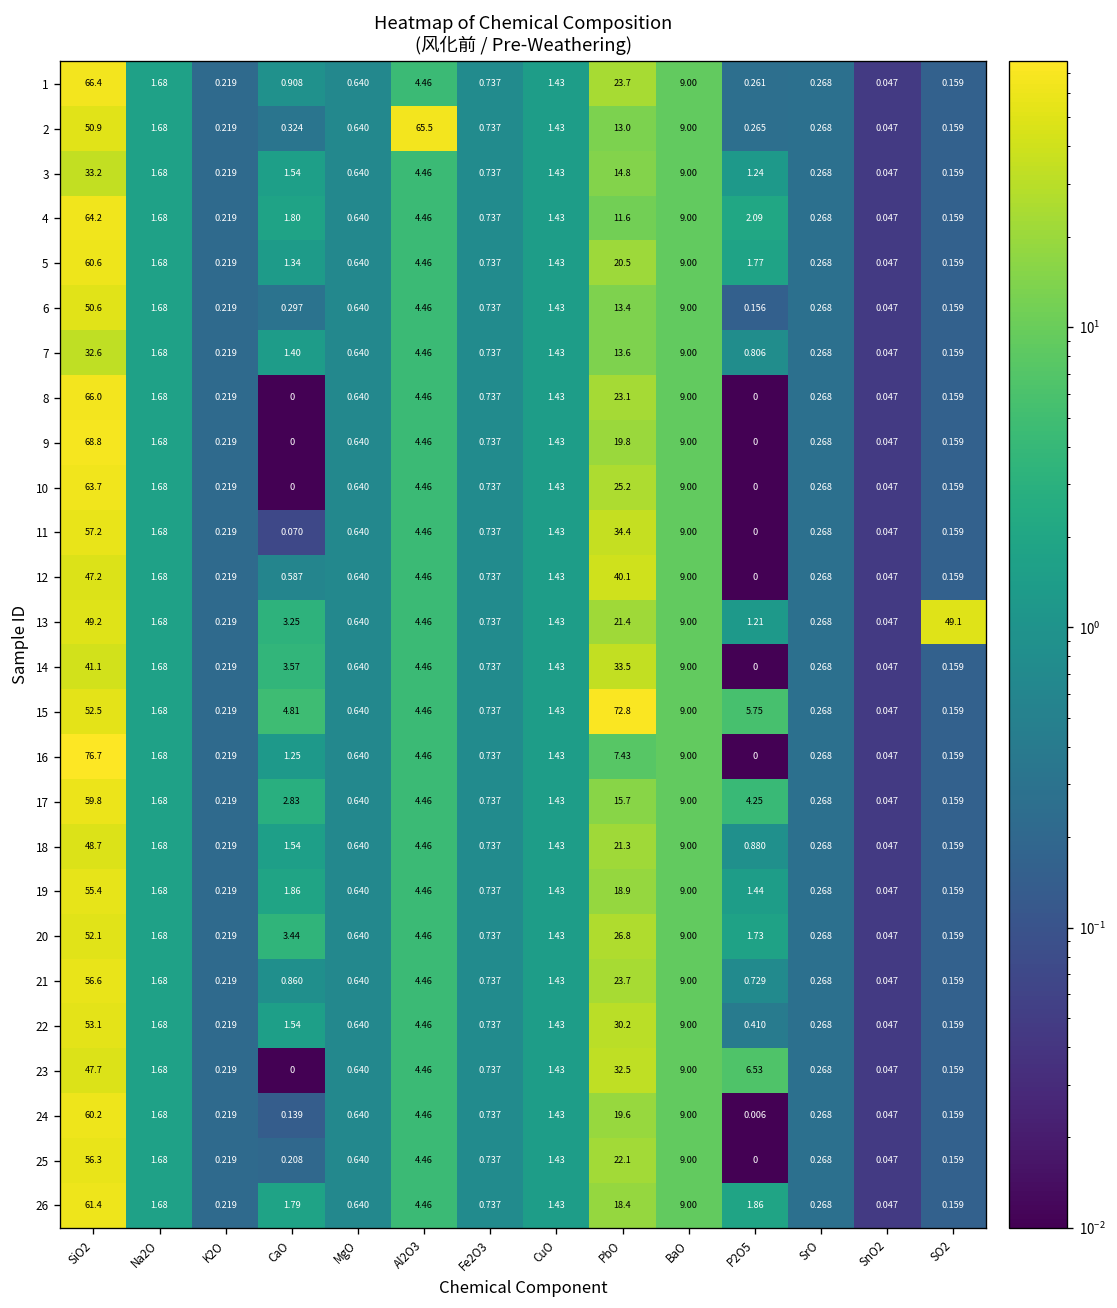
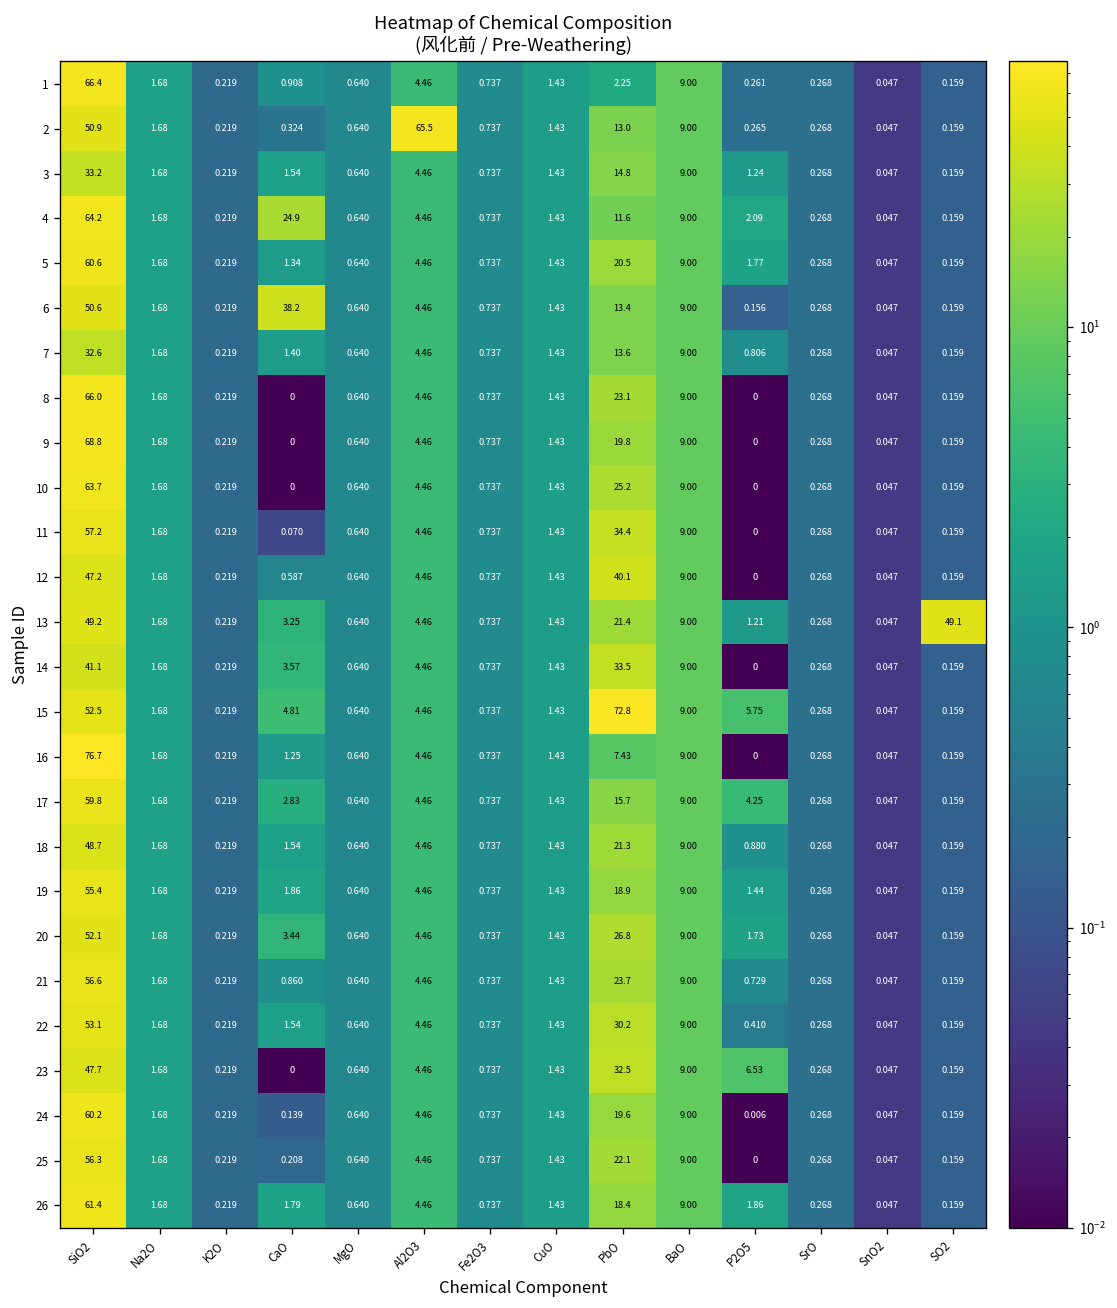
  {
    "1": {
      "SiO2": 66.4,
      "Na2O": 1.68,
      "K2O": 0.219,
      "CaO": 0.908,
      "MgO": 0.640,
      "Al2O3": 4.46,
      "Fe2O3": 0.737,
      "CuO": 1.43,
-     "PbO": 23.7,
+     "PbO": 2.25,
      "BaO": 9.00,
      "P2O5": 0.261,
      "SrO": 0.268,
      "SnO2": 0.047,
      "SO2": 0.159
    },
    "4": {
      "SiO2": 64.2,
      "Na2O": 1.68,
      "K2O": 0.219,
-     "CaO": 1.80,
+     "CaO": 24.9,
      "MgO": 0.640,
      "Al2O3": 4.46,
      "Fe2O3": 0.737,
      "CuO": 1.43,
      "PbO": 11.6,
      "BaO": 9.00,
      "P2O5": 2.09,
      "SrO": 0.268,
      "SnO2": 0.047,
      "SO2": 0.159
    },
    "6": {
      "SiO2": 50.6,
      "Na2O": 1.68,
      "K2O": 0.219,
-     "CaO": 0.297,
+     "CaO": 38.2,
      "MgO": 0.640,
      "Al2O3": 4.46,
      "Fe2O3": 0.737,
      "CuO": 1.43,
      "PbO": 13.4,
      "BaO": 9.00,
      "P2O5": 0.156,
      "SrO": 0.268,
      "SnO2": 0.047,
      "SO2": 0.159
    }
  }
